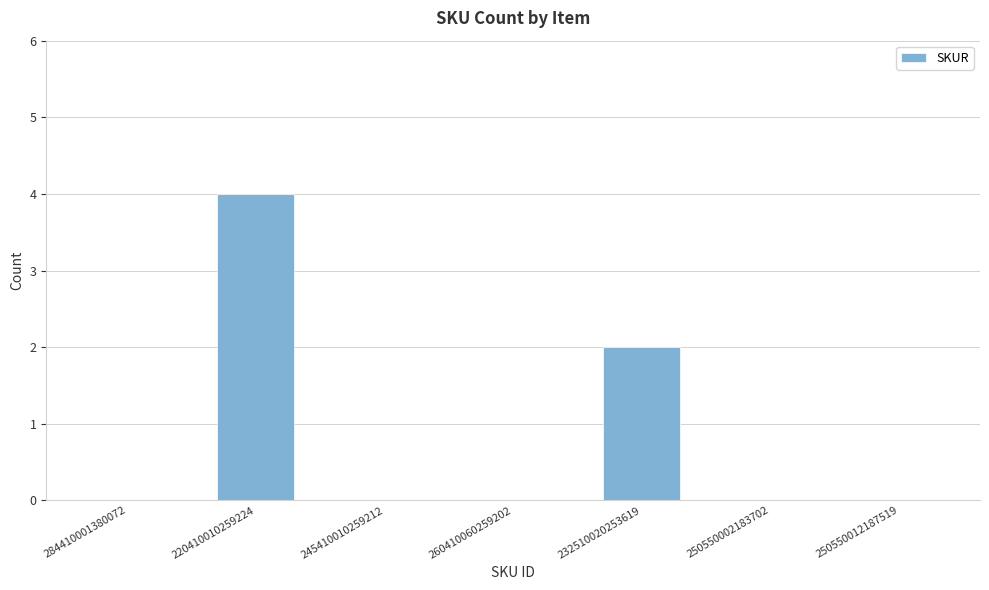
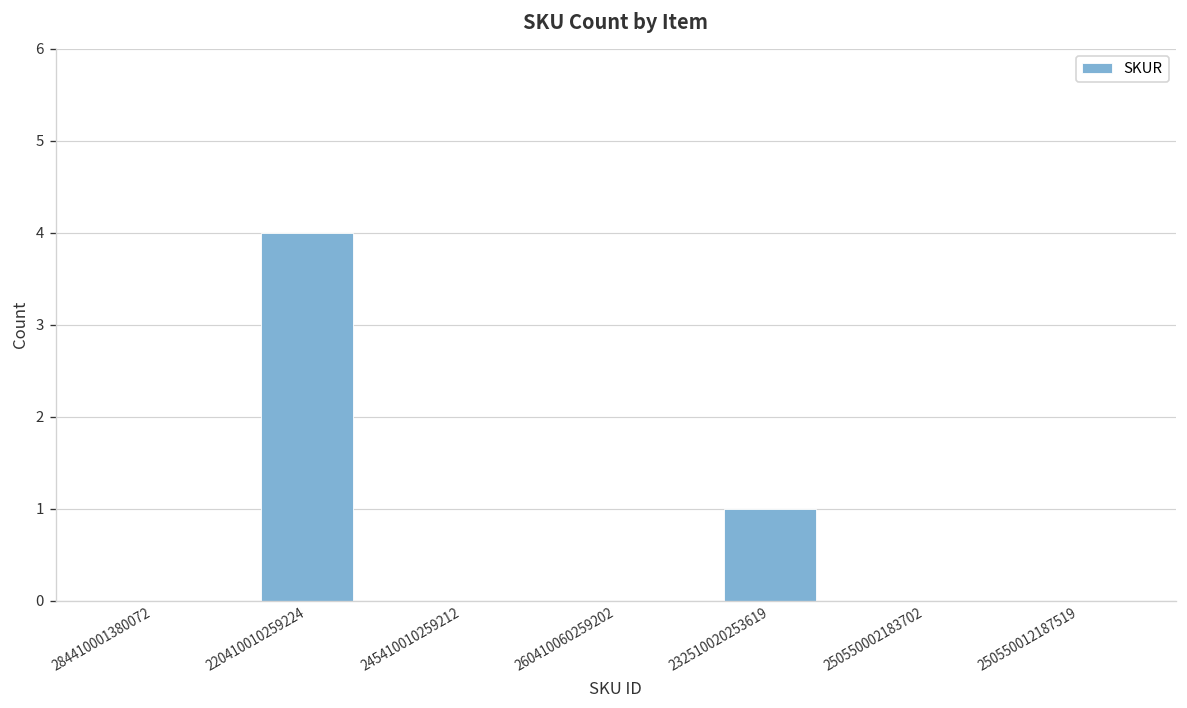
  {
    "284410001380072": 0,
    "220410010259224": 4,
    "245410010259212": 0,
    "260410060259202": 0,
-   "232510020253619": 2,
+   "232510020253619": 1,
    "250550002183702": 0,
    "250550012187519": 0
  }
